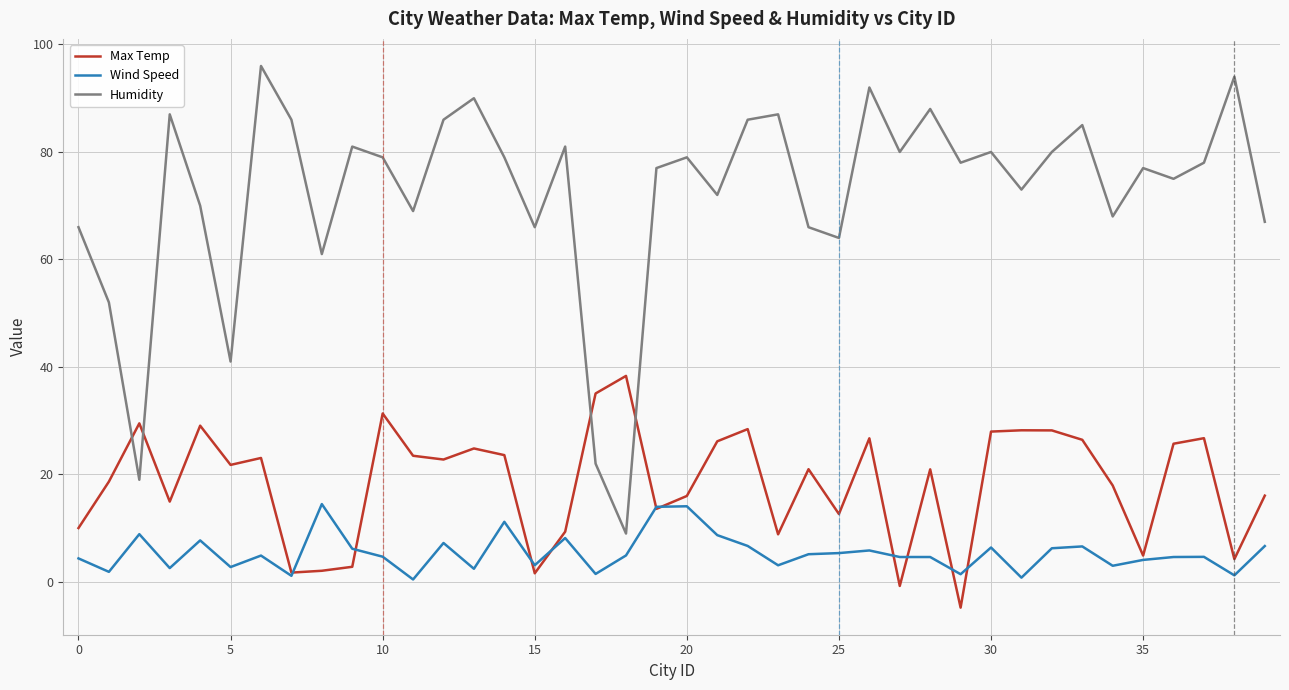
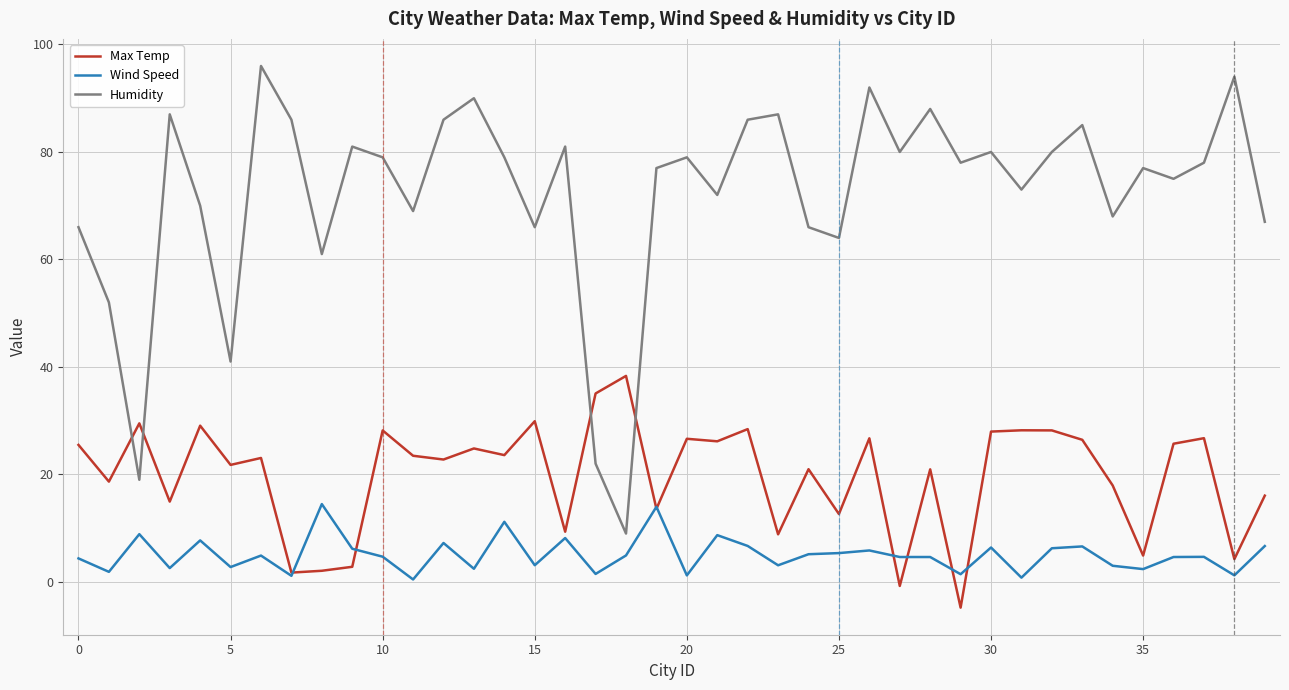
  {
    "Max Temp": {
-     "0": 10,
+     "0": 25,
      "5": 22,
-     "10": 31,
-     "15": 2,
-     "20": 16,
+     "10": 28,
+     "15": 30,
+     "20": 27,
      "25": 13,
      "30": 28,
      "35": 5
    },
    "Wind Speed": {
      "0": 4,
      "5": 3,
      "10": 5,
      "15": 3,
-     "20": 14,
+     "20": 1,
      "25": 5,
      "30": 6,
-     "35": 4
+     "35": 2
    },
    "Humidity": {
      "0": 66,
      "5": 41,
      "10": 79,
      "15": 66,
      "20": 79,
      "25": 64,
      "30": 80,
      "35": 77
    }
  }
